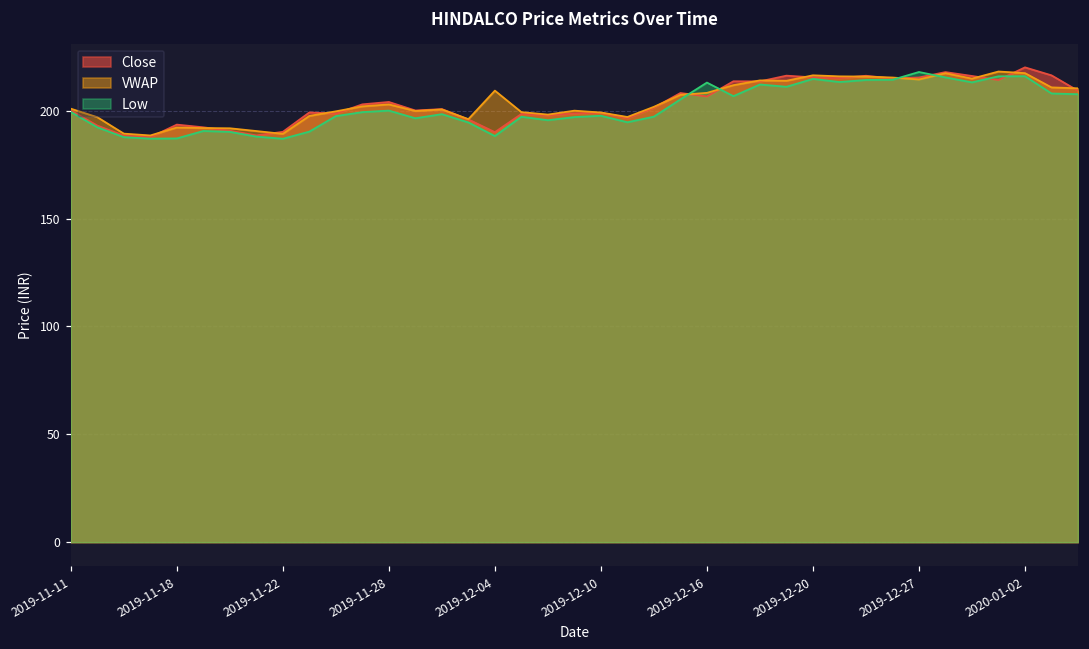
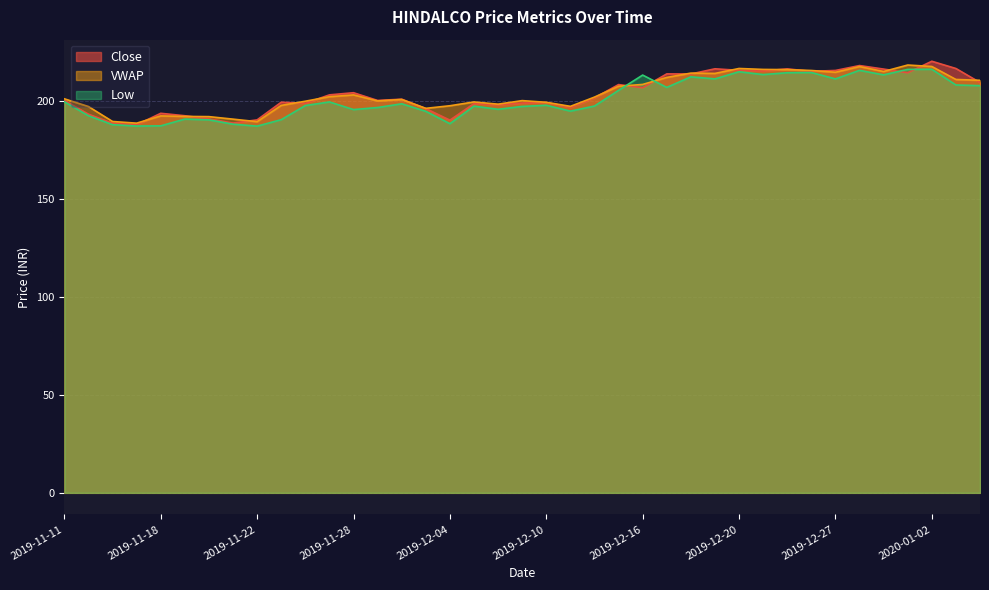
  {
    "Close": {
      "2019-11-18": 194,
      "2019-12-04": 190,
      "2019-12-16": 207,
      "2020-01-02": 220
    },
    "VWAP": {
      "2019-11-18": 192,
-     "2019-12-04": 209,
+     "2019-12-04": 197,
      "2019-12-16": 208,
      "2020-01-02": 217
    },
    "Low": {
      "2019-11-18": 187,
      "2019-11-22": 187,
-     "2019-11-28": 200,
+     "2019-11-28": 196,
      "2019-12-04": 188,
      "2019-12-10": 198,
      "2019-12-16": 213,
-     "2019-12-27": 218,
+     "2019-12-27": 211,
      "2020-01-02": 216
    }
  }
